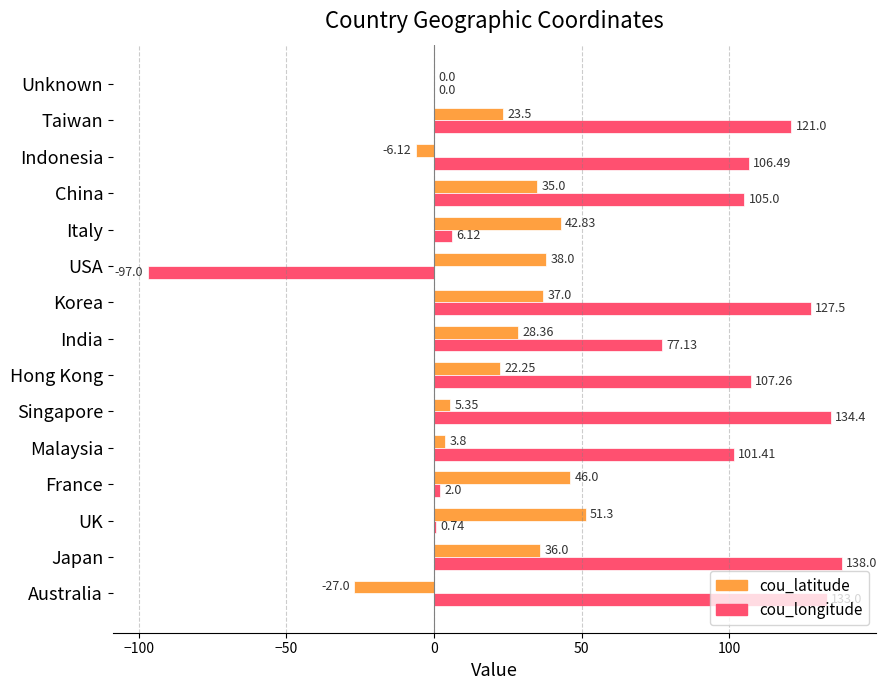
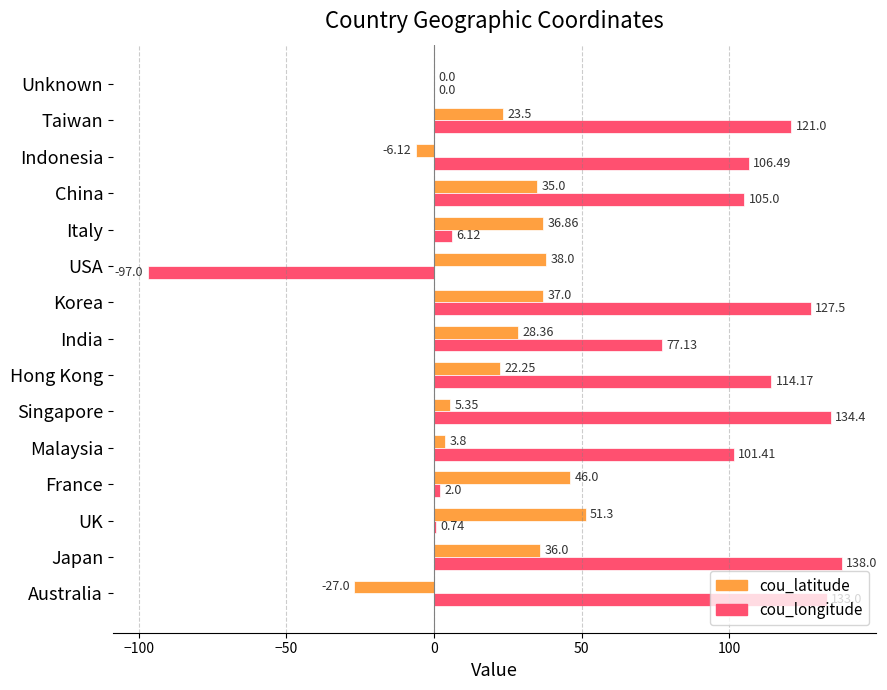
  {
    "cou_latitude": {
      "Unknown": 0.0,
      "Taiwan": 23.5,
      "Indonesia": -6.12,
      "China": 35.0,
-     "Italy": 42.83,
+     "Italy": 36.86,
      "USA": 38.0,
      "Korea": 37.0,
      "India": 28.36,
      "Hong Kong": 22.25,
      "Singapore": 5.35,
      "Malaysia": 3.8,
      "France": 46.0,
      "UK": 51.3,
      "Japan": 36.0,
      "Australia": -27.0
    },
    "cou_longitude": {
      "Unknown": 0.0,
      "Taiwan": 121.0,
      "Indonesia": 106.49,
      "China": 105.0,
      "Italy": 6.12,
      "USA": -97.0,
      "Korea": 127.5,
      "India": 77.13,
-     "Hong Kong": 107.26,
+     "Hong Kong": 114.17,
      "Singapore": 134.4,
      "Malaysia": 101.41,
      "France": 2.0,
      "UK": 0.74,
      "Japan": 138.0
    }
  }
